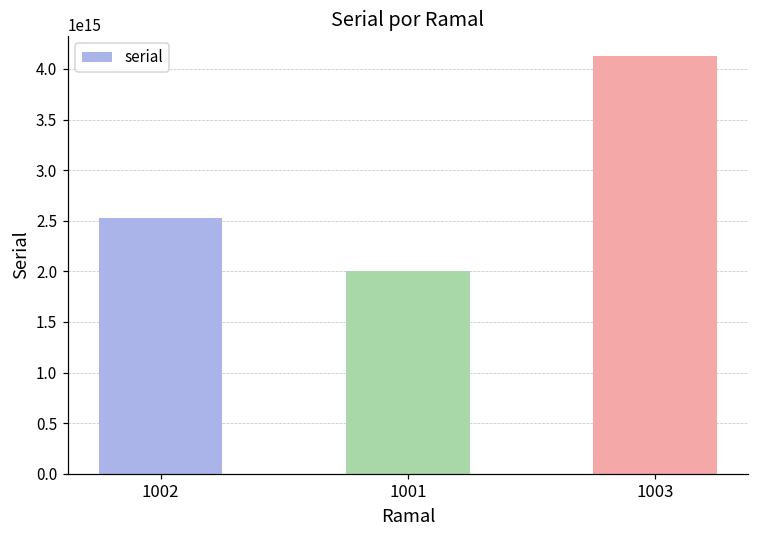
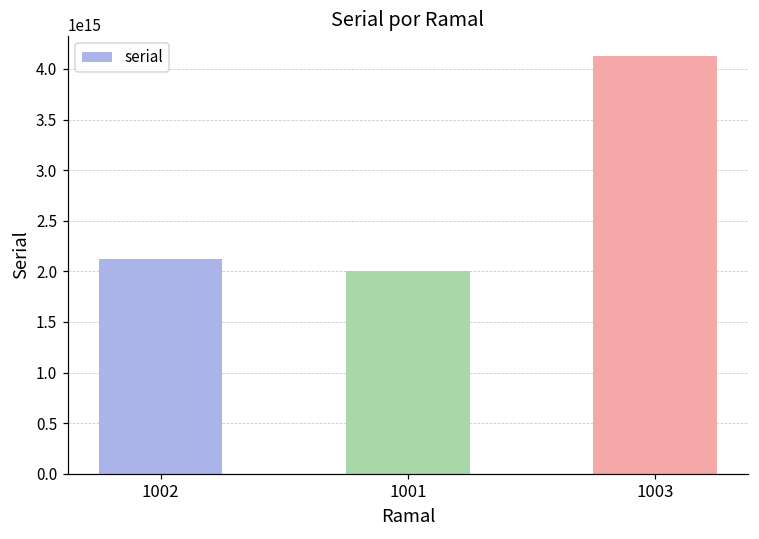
  {
-   "1002": 2500000000000000,
+   "1002": 2100000000000000,
    "1001": 2000000000000000,
    "1003": 4100000000000000
  }
